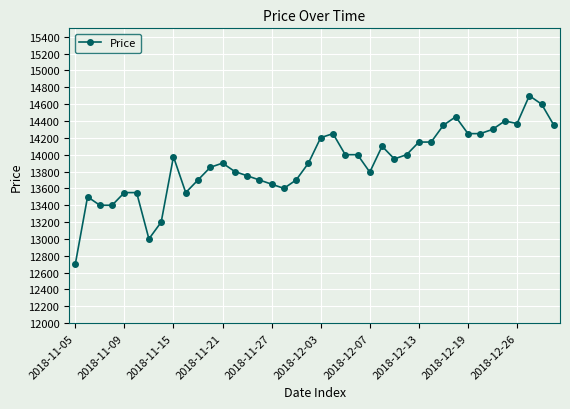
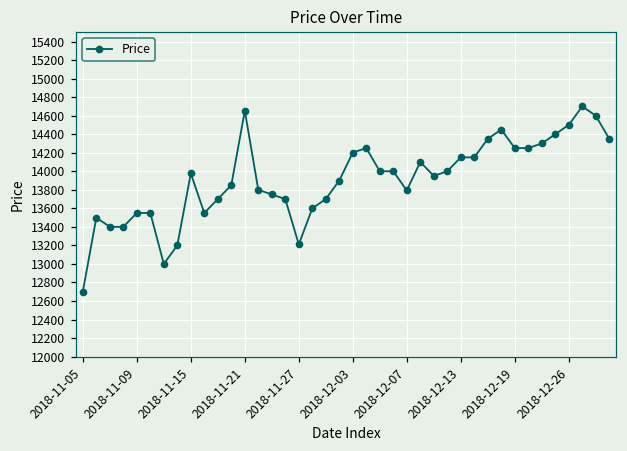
  {
    "2018-11-05": 12700,
    "2018-11-09": 13600,
    "2018-11-15": 14000,
-   "2018-11-21": 13900,
-   "2018-11-27": 13700,
+   "2018-11-21": 14700,
+   "2018-11-27": 13200,
    "2018-12-03": 14200,
    "2018-12-07": 13800,
    "2018-12-13": 14200,
    "2018-12-19": 14300,
-   "2018-12-26": 14400
+   "2018-12-26": 14500
  }
